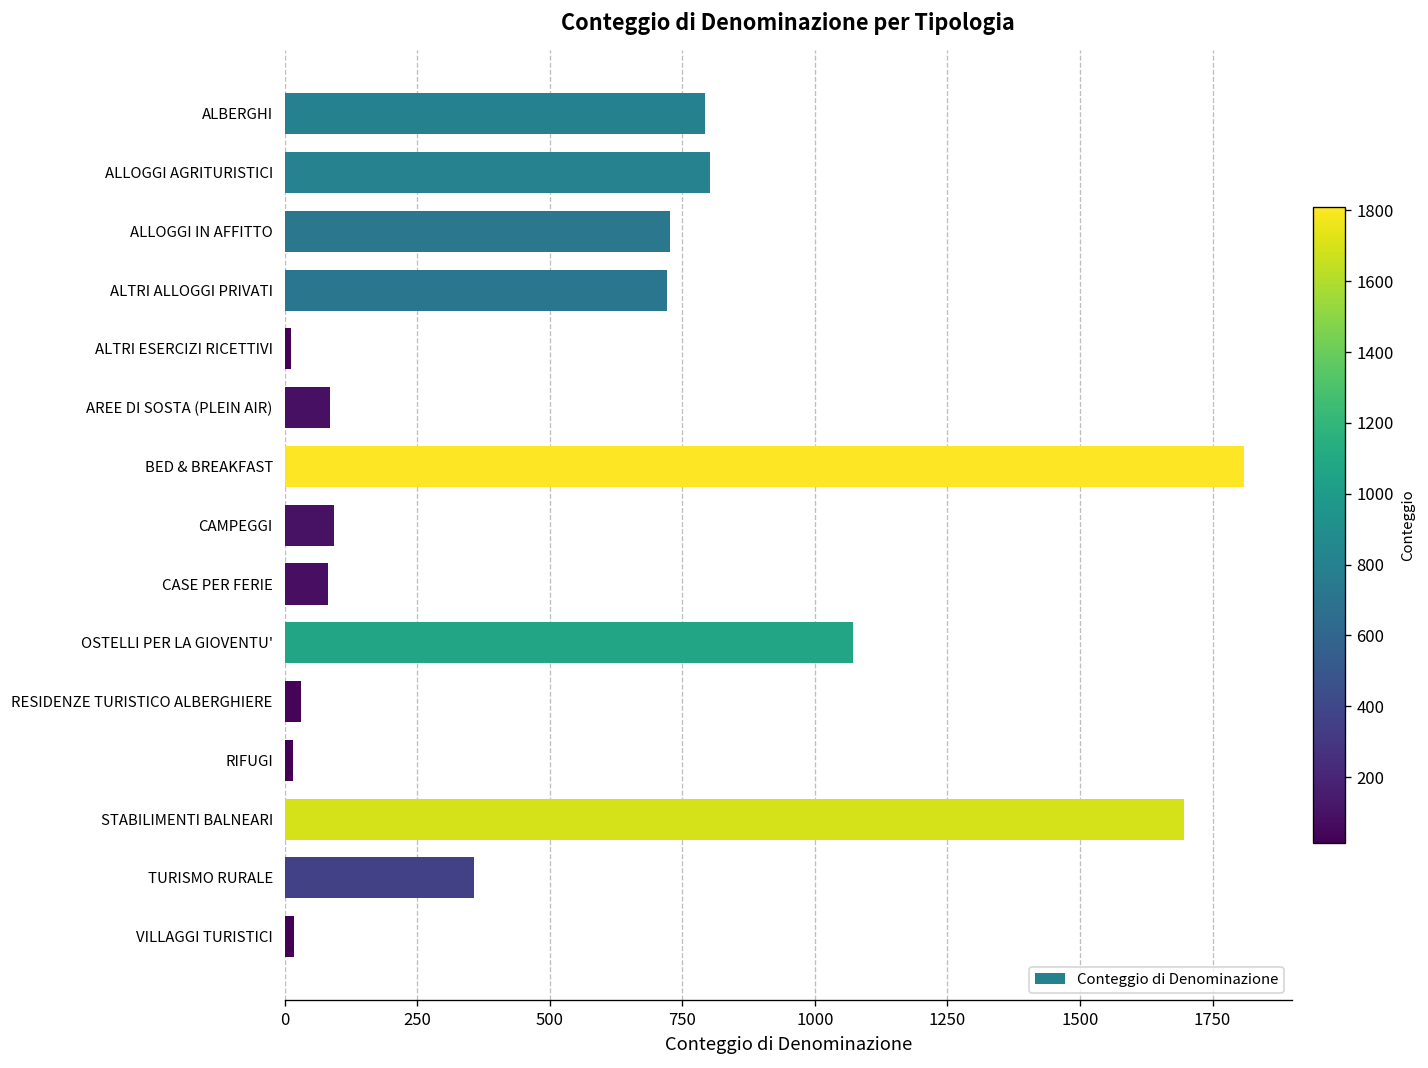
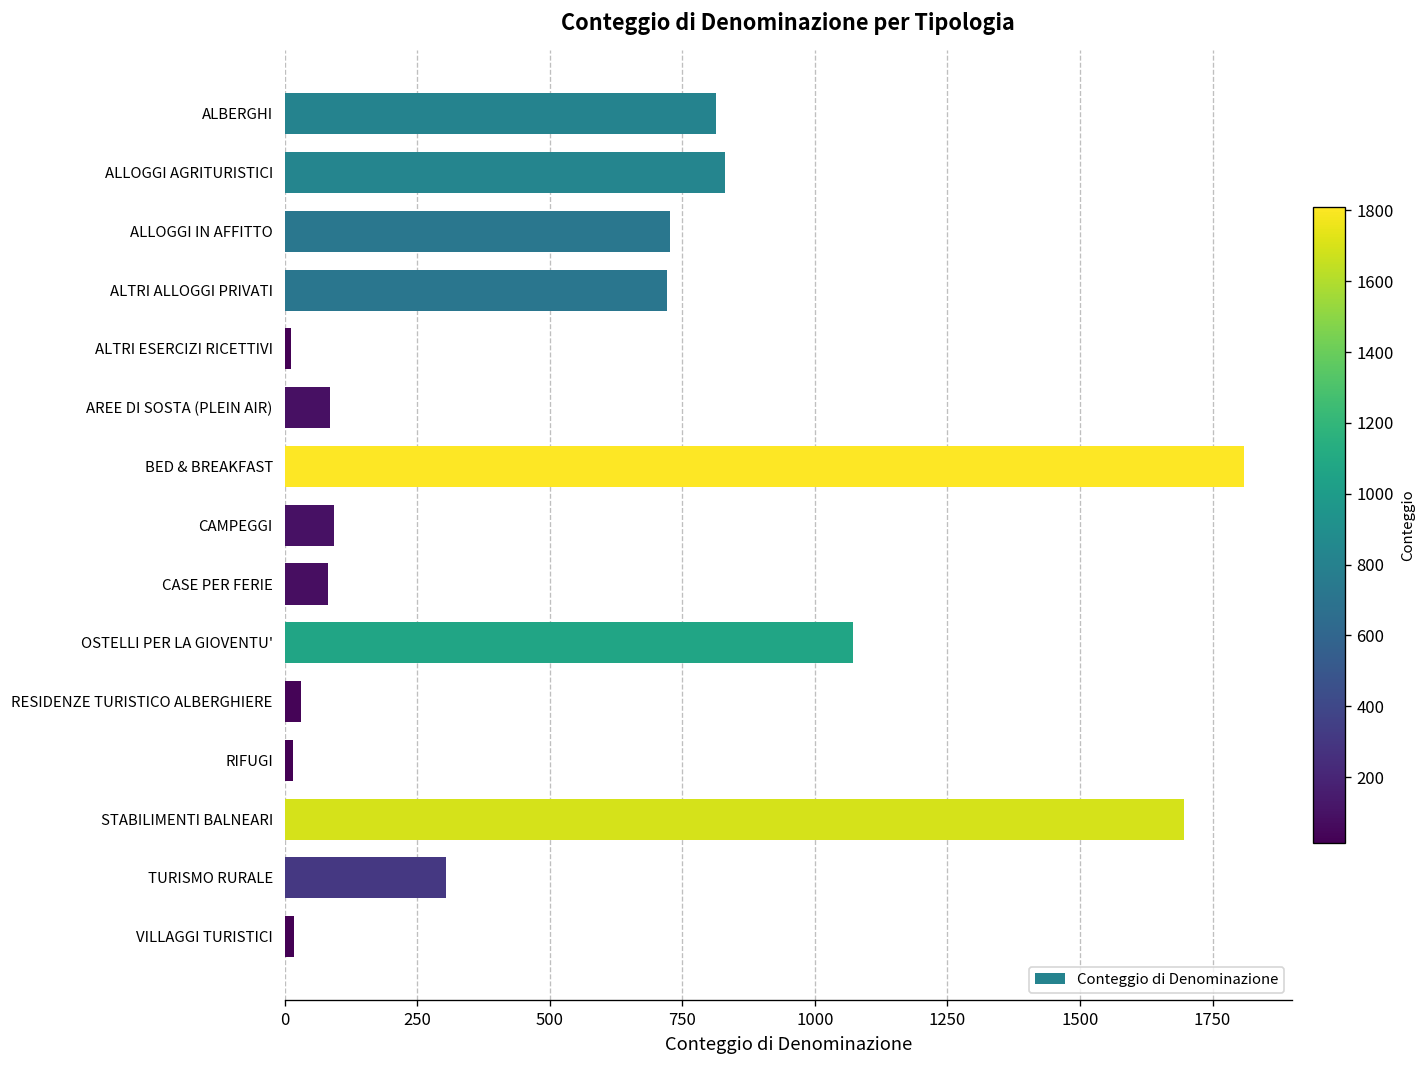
  {
-   "ALBERGHI": 790,
-   "ALLOGGI AGRITURISTICI": 800,
+   "ALBERGHI": 810,
+   "ALLOGGI AGRITURISTICI": 830,
    "ALLOGGI IN AFFITTO": 730,
    "ALTRI ALLOGGI PRIVATI": 720,
    "ALTRI ESERCIZI RICETTIVI": 10,
    "AREE DI SOSTA (PLEIN AIR)": 90,
    "BED & BREAKFAST": 1810,
    "CAMPEGGI": 90,
    "CASE PER FERIE": 80,
    "OSTELLI PER LA GIOVENTU'": 1070,
    "RESIDENZE TURISTICO ALBERGHIERE": 30,
    "RIFUGI": 20,
    "STABILIMENTI BALNEARI": 1700,
-   "TURISMO RURALE": 360,
+   "TURISMO RURALE": 300,
    "VILLAGGI TURISTICI": 20
  }
